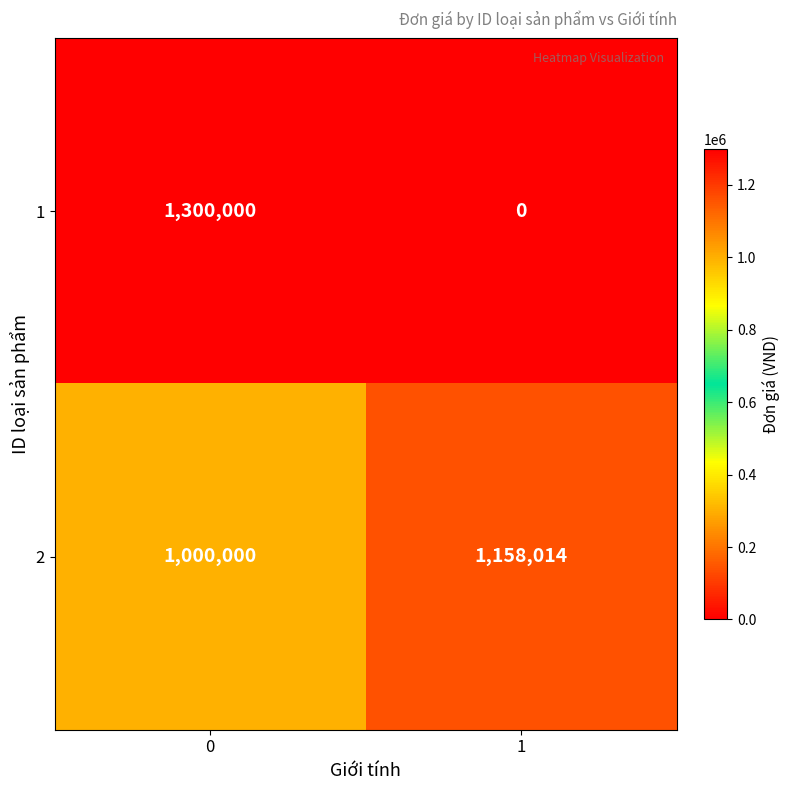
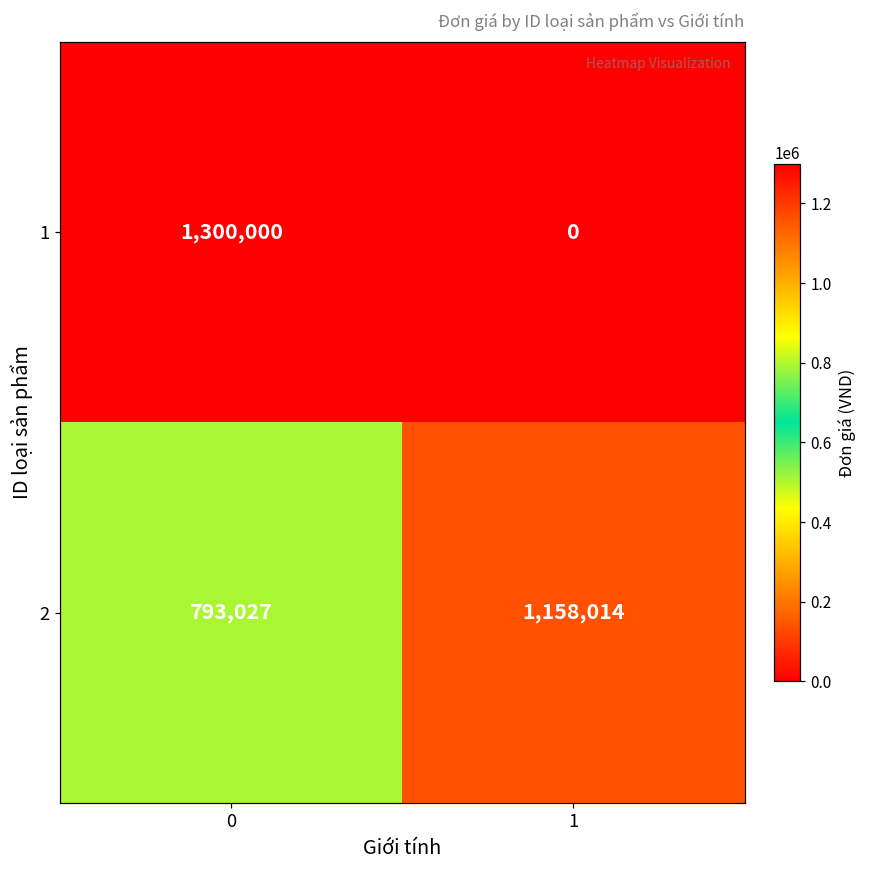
  {
    "1": {
      "0": "1,300,000"
    },
    "2": {
-     "0": "1,000,000",
+     "0": "793,027",
      "1": "1,158,014"
    }
  }
